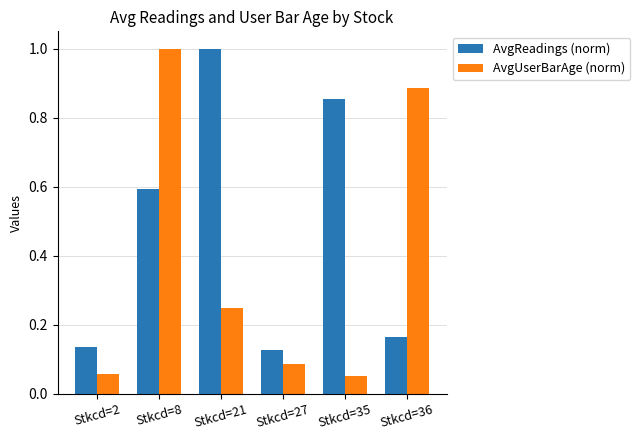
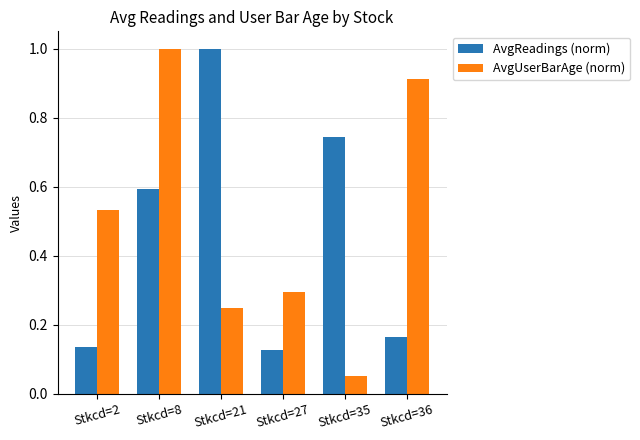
  {
    "AvgReadings (norm)": {
      "Stkcd=2": 0.14,
      "Stkcd=8": 0.59,
      "Stkcd=21": 1.00,
      "Stkcd=27": 0.13,
-     "Stkcd=35": 0.85,
+     "Stkcd=35": 0.74,
      "Stkcd=36": 0.17
    },
    "AvgUserBarAge (norm)": {
-     "Stkcd=2": 0.06,
+     "Stkcd=2": 0.53,
      "Stkcd=8": 1.00,
      "Stkcd=21": 0.25,
-     "Stkcd=27": 0.09,
+     "Stkcd=27": 0.30,
      "Stkcd=35": 0.05,
-     "Stkcd=36": 0.89
+     "Stkcd=36": 0.91
    }
  }
